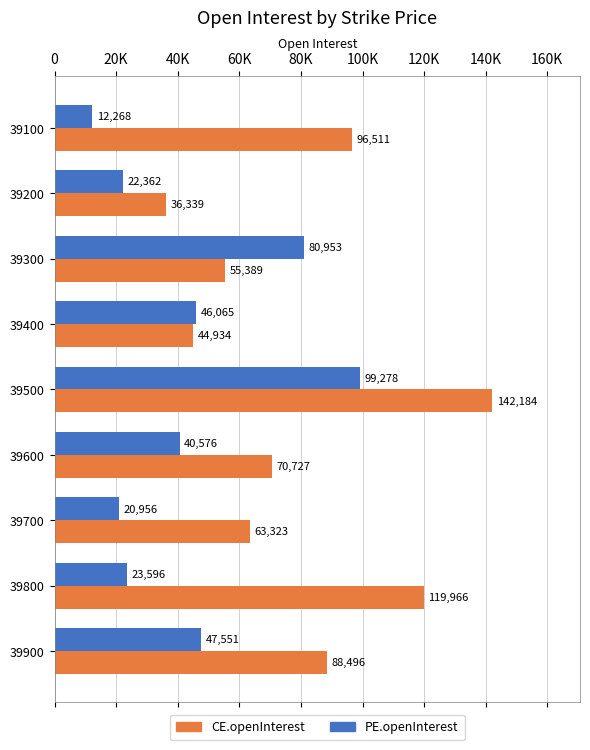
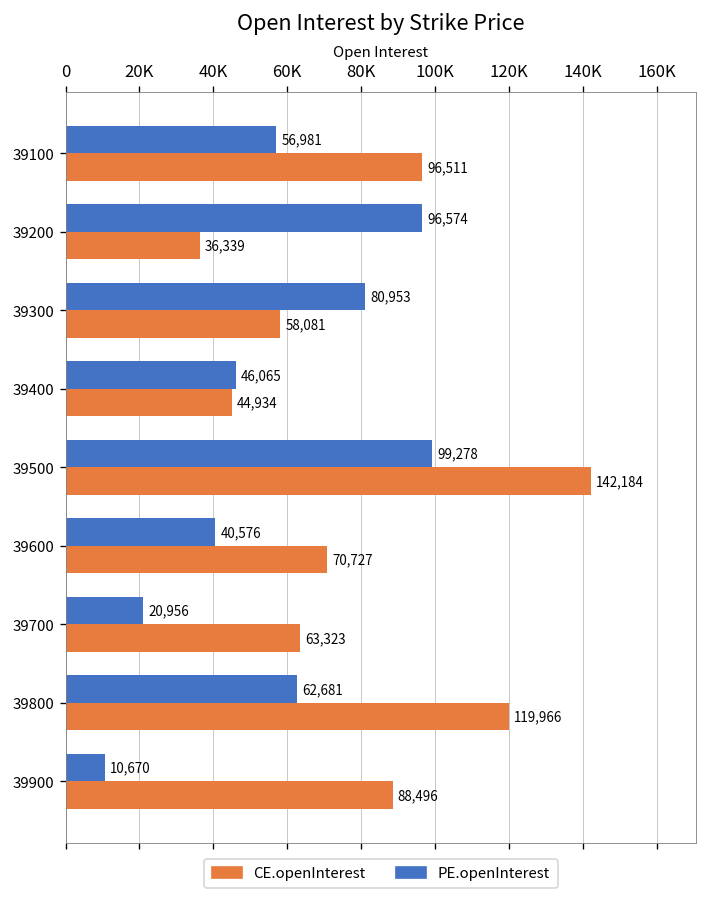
  {
    "CE.openInterest": {
      "39100": "96,511",
      "39200": "36,339",
-     "39300": "55,389",
+     "39300": "58,081",
      "39400": "44,934",
      "39500": "142,184",
      "39600": "70,727",
      "39700": "63,323",
      "39800": "119,966",
      "39900": "88,496"
    },
    "PE.openInterest": {
-     "39100": "12,268",
-     "39200": "22,362",
+     "39100": "56,981",
+     "39200": "96,574",
      "39300": "80,953",
      "39400": "46,065",
      "39500": "99,278",
      "39600": "40,576",
      "39700": "20,956",
-     "39800": "23,596",
-     "39900": "47,551"
+     "39800": "62,681",
+     "39900": "10,670"
    }
  }
